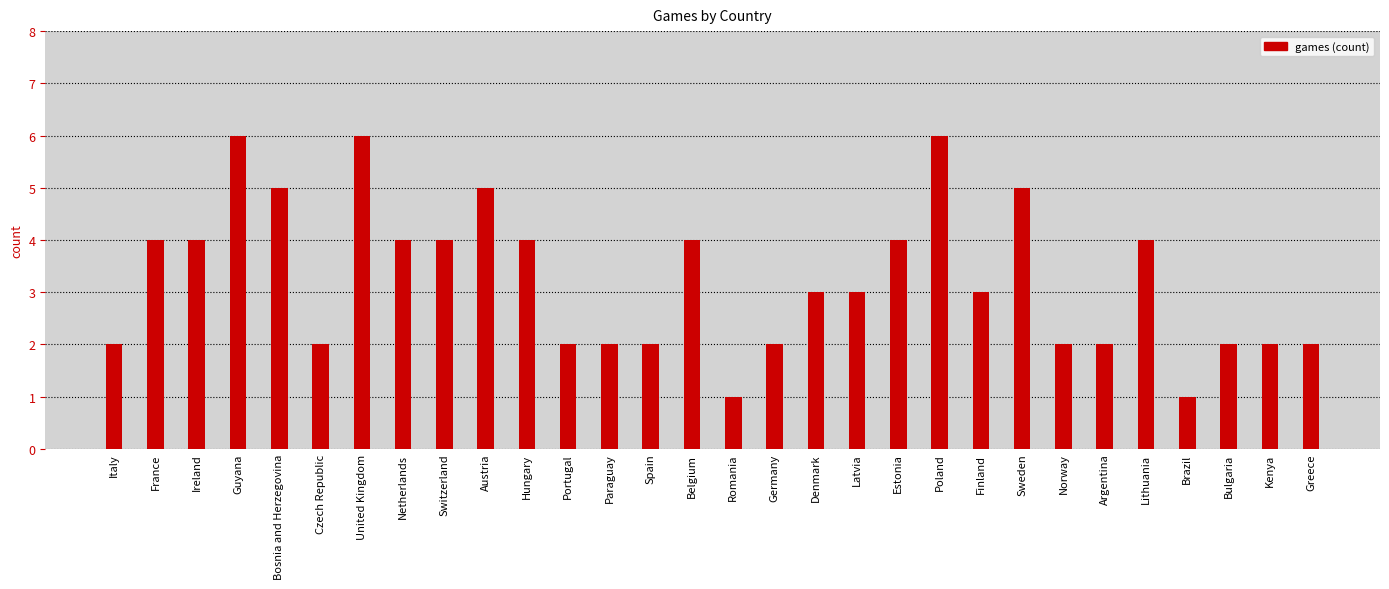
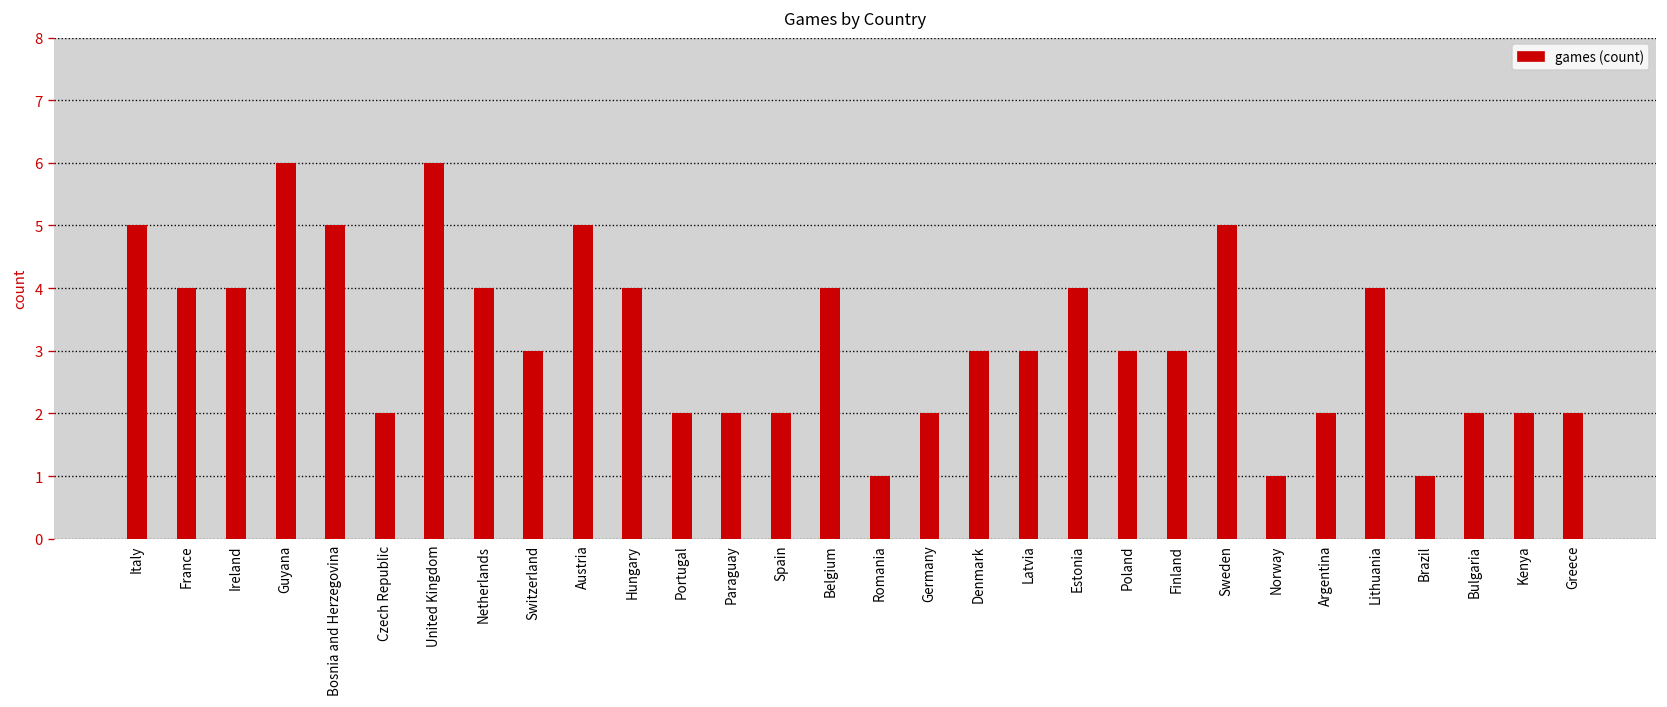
  {
-   "Italy": 2,
+   "Italy": 5,
    "France": 4,
    "Ireland": 4,
    "Guyana": 6,
    "Bosnia and Herzegovina": 5,
    "Czech Republic": 2,
    "United Kingdom": 6,
    "Netherlands": 4,
-   "Switzerland": 4,
+   "Switzerland": 3,
    "Austria": 5,
    "Hungary": 4,
    "Portugal": 2,
    "Paraguay": 2,
    "Spain": 2,
    "Belgium": 4,
    "Romania": 1,
    "Germany": 2,
    "Denmark": 3,
    "Latvia": 3,
    "Estonia": 4,
-   "Poland": 6,
+   "Poland": 3,
    "Finland": 3,
    "Sweden": 5,
-   "Norway": 2,
+   "Norway": 1,
    "Argentina": 2,
    "Lithuania": 4,
    "Brazil": 1,
    "Bulgaria": 2,
    "Kenya": 2,
    "Greece": 2
  }
